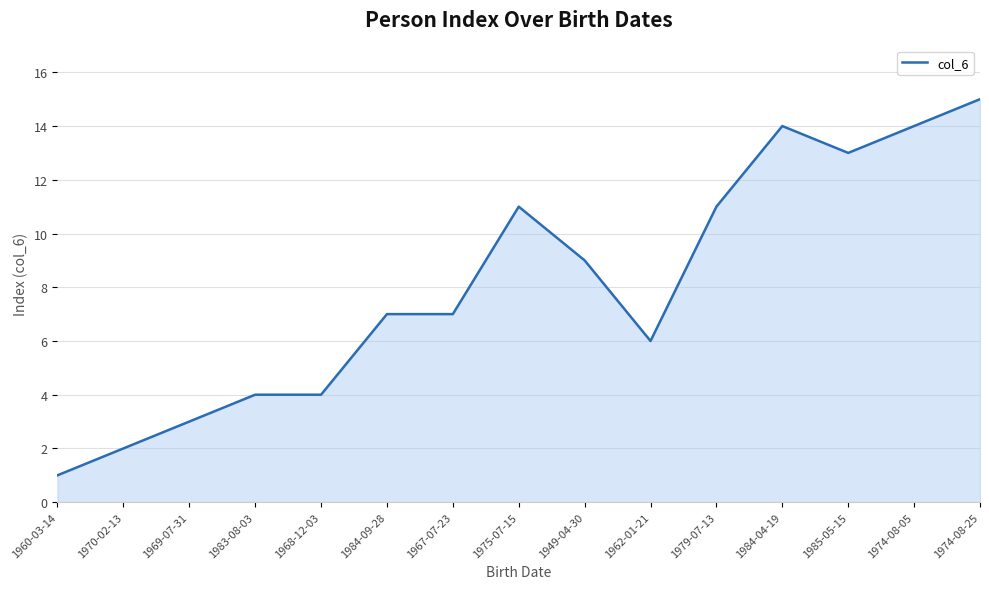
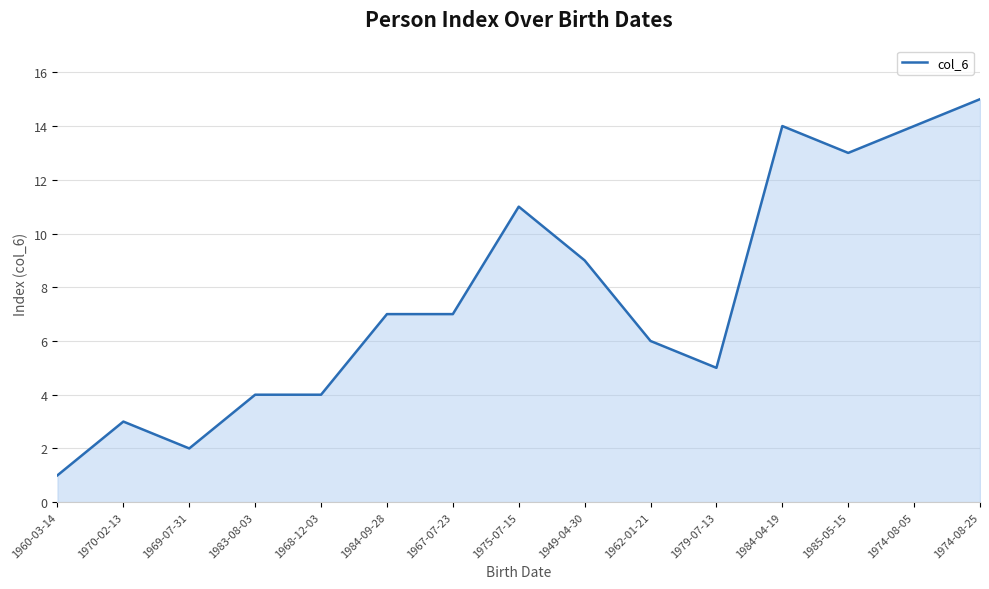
  {
    "1960-03-14": 1,
-   "1970-02-13": 2,
-   "1969-07-31": 3,
+   "1970-02-13": 3,
+   "1969-07-31": 2,
    "1983-08-03": 4,
    "1968-12-03": 4,
    "1984-09-28": 7,
    "1967-07-23": 7,
    "1975-07-15": 11,
    "1949-04-30": 9,
    "1962-01-21": 6,
-   "1979-07-13": 11,
+   "1979-07-13": 5,
    "1984-04-19": 14,
    "1985-05-15": 13,
    "1974-08-05": 14,
    "1974-08-25": 15
  }
